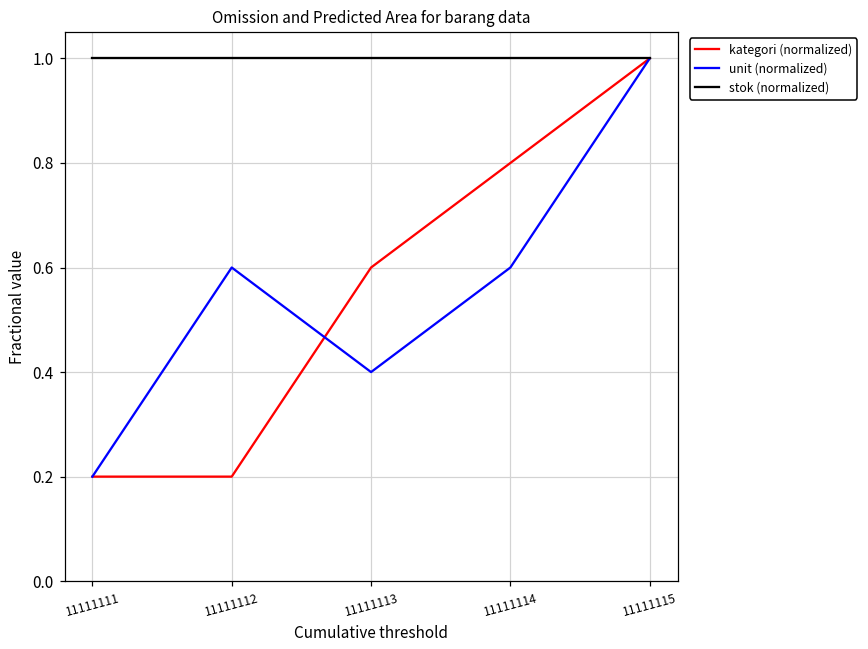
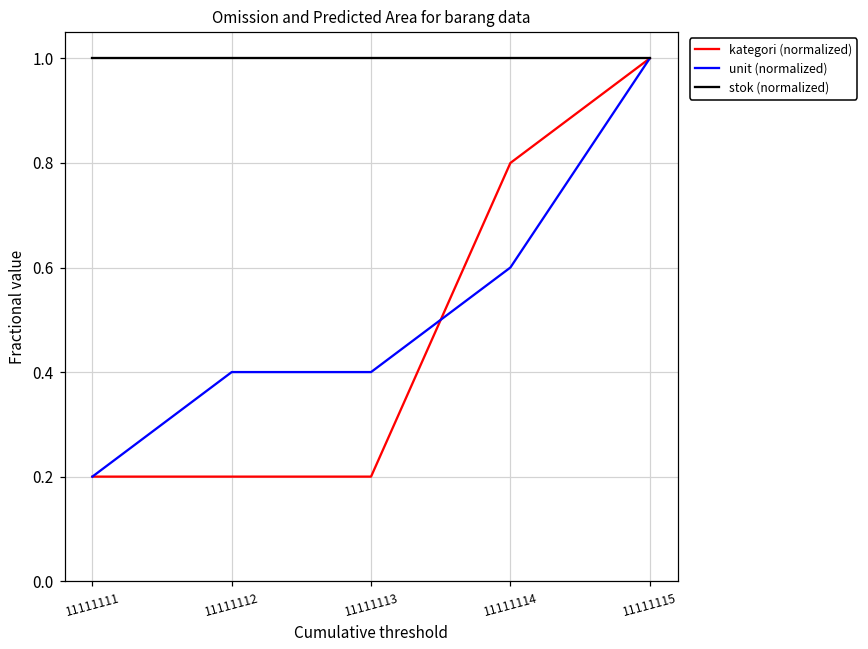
  {
    "kategori (normalized)": {
      "11111112": 0.20,
-     "11111113": 0.60,
+     "11111113": 0.20,
      "11111114": 0.80
    },
    "unit (normalized)": {
-     "11111112": 0.60,
+     "11111112": 0.40,
      "11111113": 0.40,
      "11111114": 0.60
    },
    "stok (normalized)": {
      "11111111": 1.00,
      "11111112": 1.00,
      "11111113": 1.00,
      "11111114": 1.00
    }
  }
